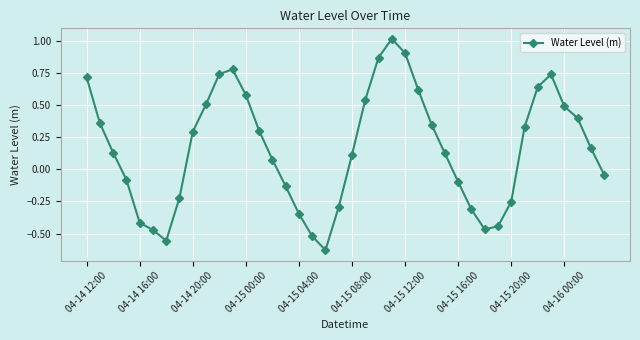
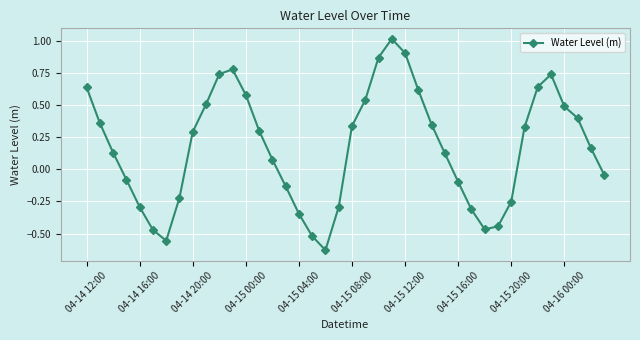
  {
-   "04-14 12:00": 0.71,
-   "04-14 16:00": -0.42,
+   "04-14 12:00": 0.64,
+   "04-14 16:00": -0.29,
    "04-14 20:00": 0.29,
    "04-15 00:00": 0.58,
    "04-15 04:00": -0.35,
-   "04-15 08:00": 0.11,
+   "04-15 08:00": 0.34,
    "04-15 12:00": 0.90,
    "04-15 16:00": -0.10,
    "04-15 20:00": -0.25,
    "04-16 00:00": 0.49
  }
